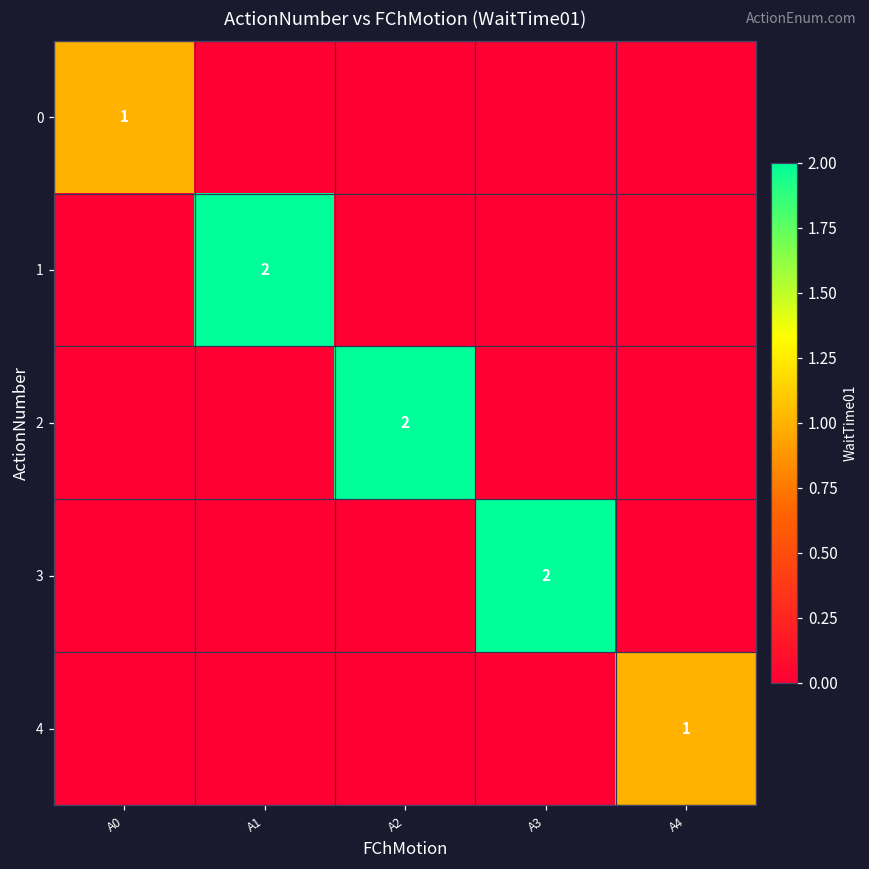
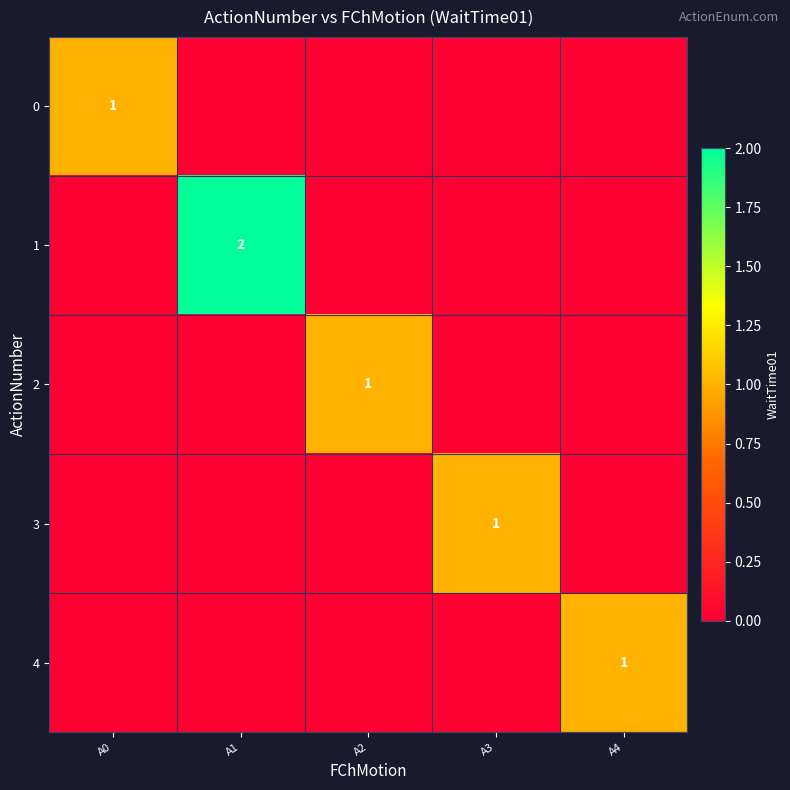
  {
    "0": {
      "A0": 1
    },
    "1": {
      "A1": 2
    },
    "2": {
-     "A2": 2
+     "A2": 1
    },
    "3": {
-     "A3": 2
+     "A3": 1
    },
    "4": {
      "A4": 1
    }
  }
